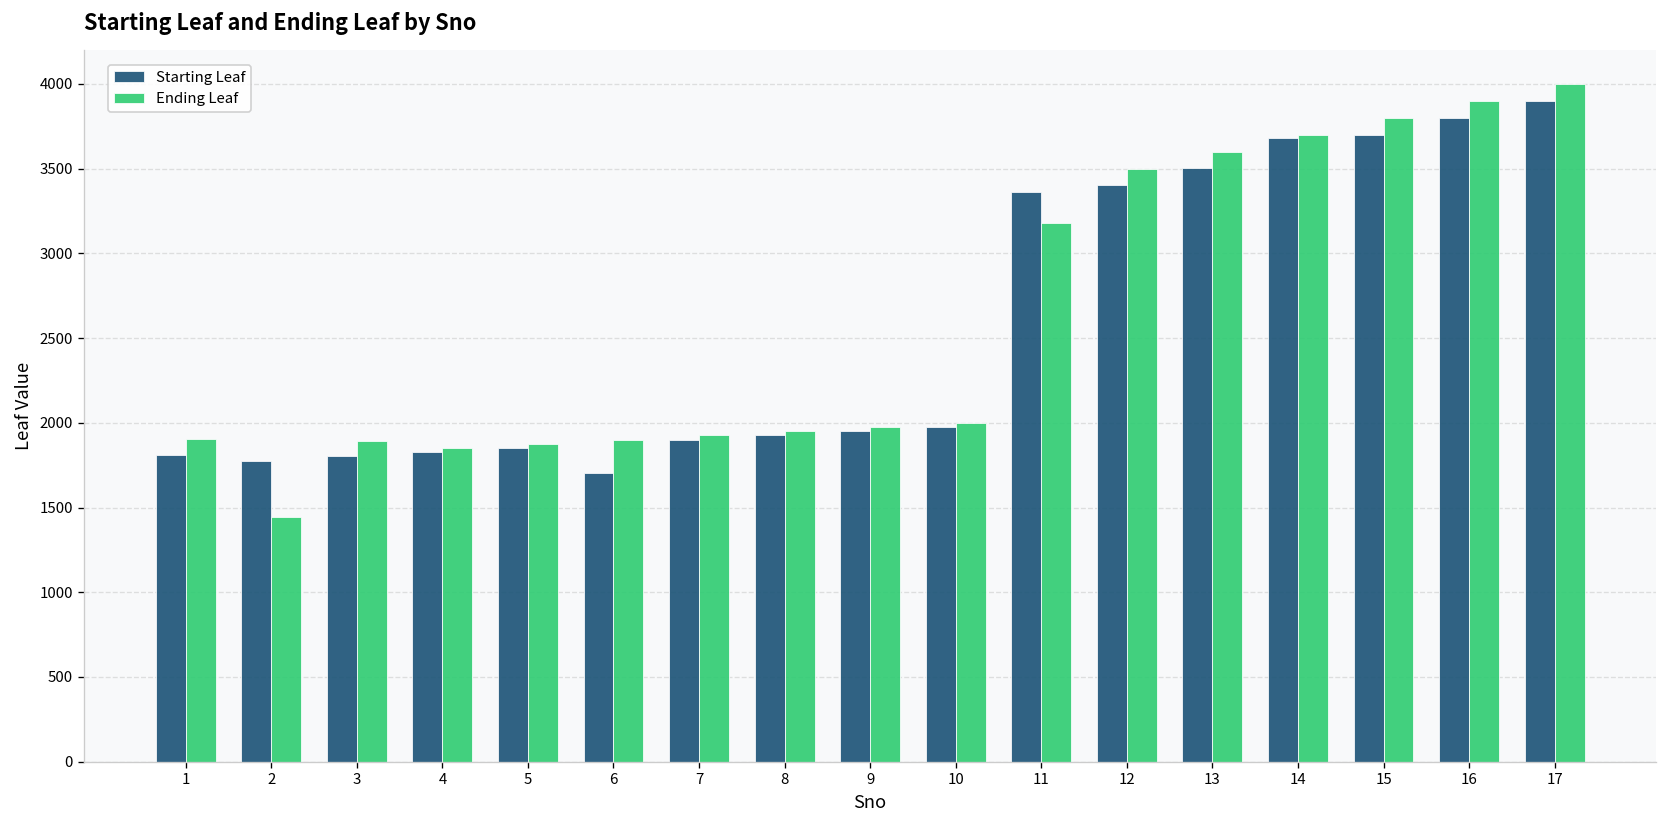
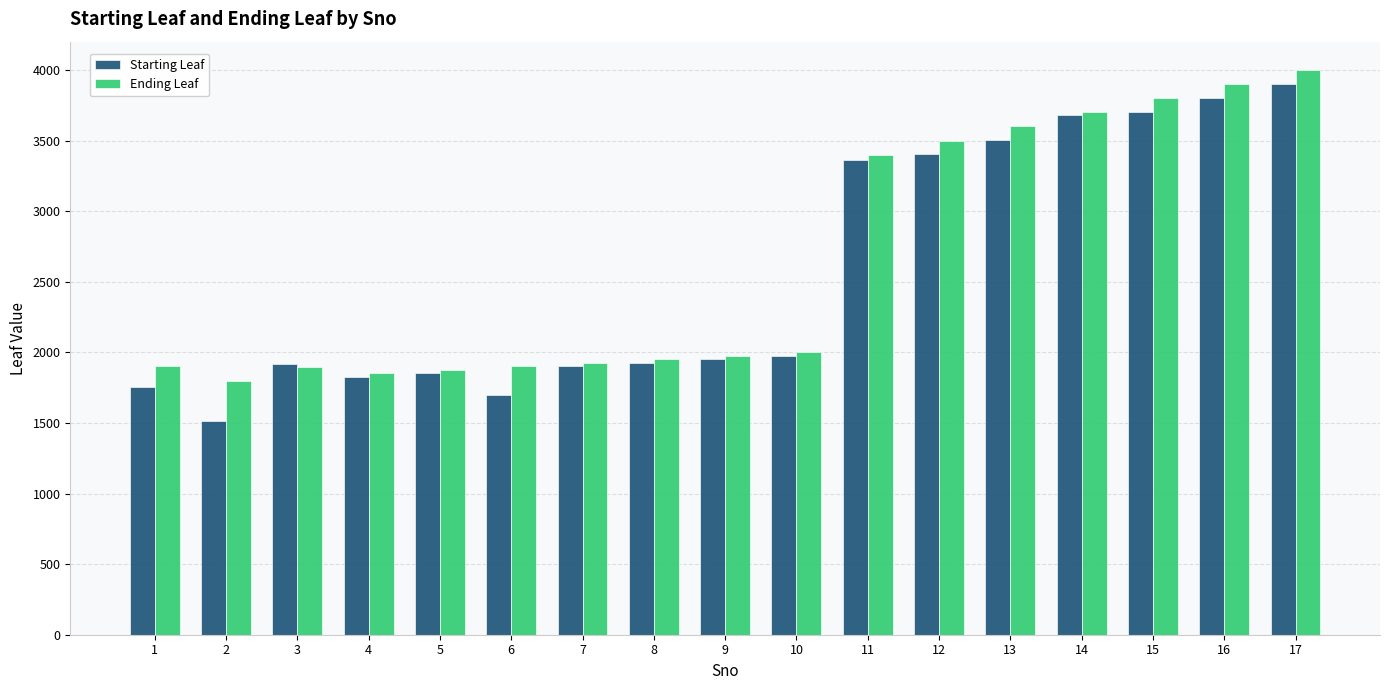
  {
    "Starting Leaf": {
-     "1": 1810,
-     "2": 1780,
-     "3": 1800,
+     "1": 1750,
+     "2": 1510,
+     "3": 1920,
      "4": 1830,
      "5": 1850,
      "6": 1700,
      "7": 1900,
      "8": 1930,
      "9": 1950,
      "10": 1980,
      "11": 3360,
      "12": 3400,
      "13": 3500,
      "14": 3680,
      "15": 3700,
      "16": 3800,
      "17": 3900
    },
    "Ending Leaf": {
      "1": 1900,
-     "2": 1440,
+     "2": 1800,
      "3": 1890,
      "4": 1850,
      "5": 1880,
      "6": 1900,
      "7": 1930,
      "8": 1950,
      "9": 1980,
      "10": 2000,
-     "11": 3180,
+     "11": 3400,
      "12": 3500,
      "13": 3600,
      "14": 3700,
      "15": 3800,
      "16": 3900,
      "17": 4000
    }
  }
